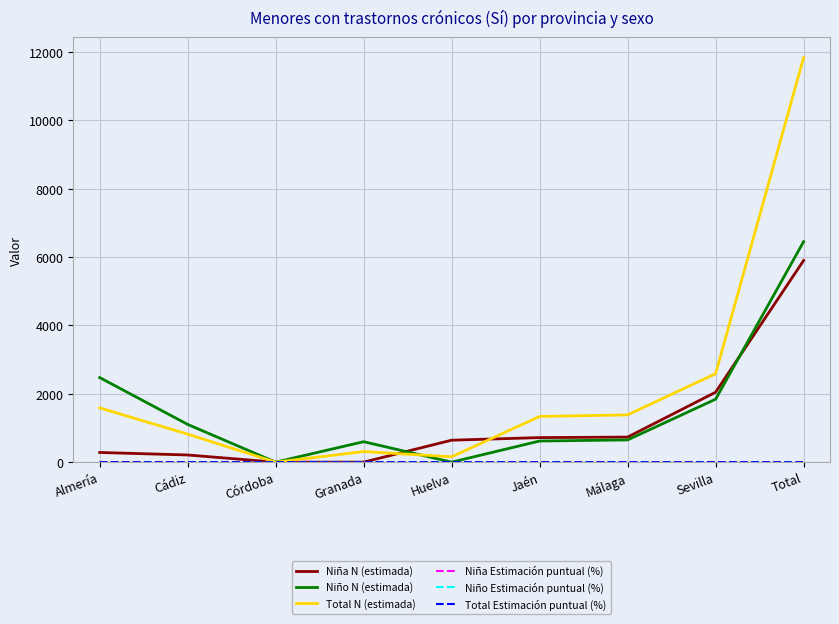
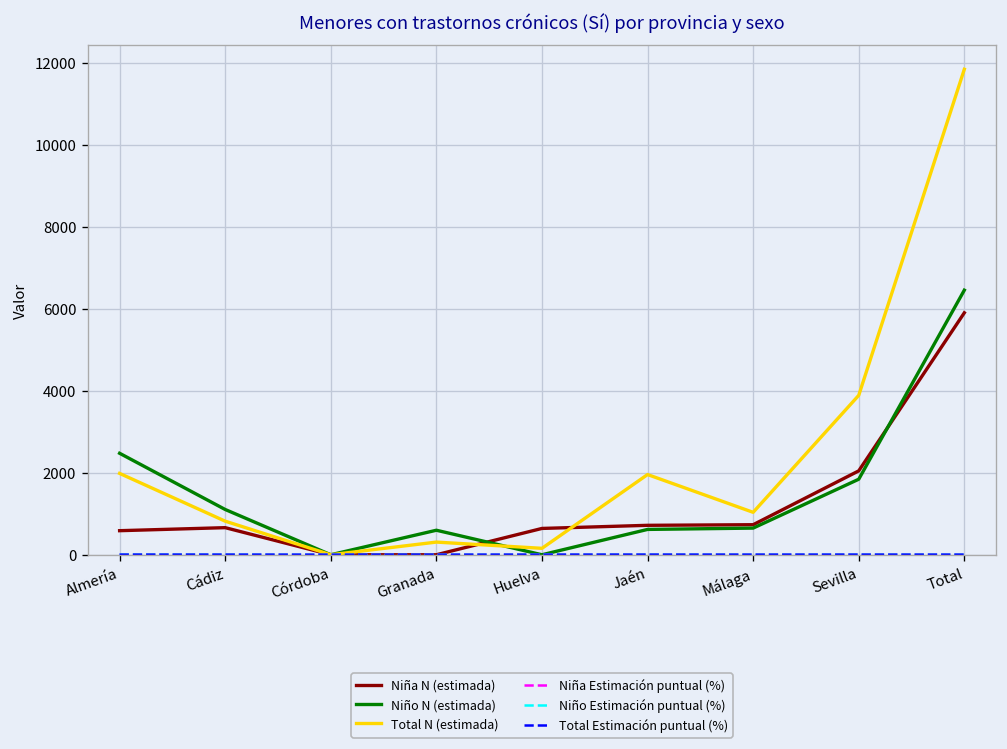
  {
    "Niña N (estimada)": {
-     "Almería": 300,
-     "Cádiz": 200,
+     "Almería": 600,
+     "Cádiz": 700,
      "Huelva": 600,
      "Jaén": 700,
      "Málaga": 700,
      "Sevilla": 2000,
      "Total": 5900
    },
    "Niño N (estimada)": {
      "Almería": 2500,
      "Cádiz": 1100,
      "Granada": 600,
      "Jaén": 600,
      "Málaga": 700,
      "Sevilla": 1800,
      "Total": 6500
    },
    "Total N (estimada)": {
-     "Almería": 1600,
+     "Almería": 2000,
      "Cádiz": 800,
      "Granada": 300,
      "Huelva": 200,
-     "Jaén": 1300,
-     "Málaga": 1400,
-     "Sevilla": 2600,
+     "Jaén": 2000,
+     "Málaga": 1000,
+     "Sevilla": 3900,
      "Total": 11800
    },
    "Total Estimación puntual (%)": {
      "Almería": 0,
      "Cádiz": 0,
      "Jaén": 0,
      "Málaga": 0,
      "Sevilla": 0,
      "Total": 0
    }
  }
